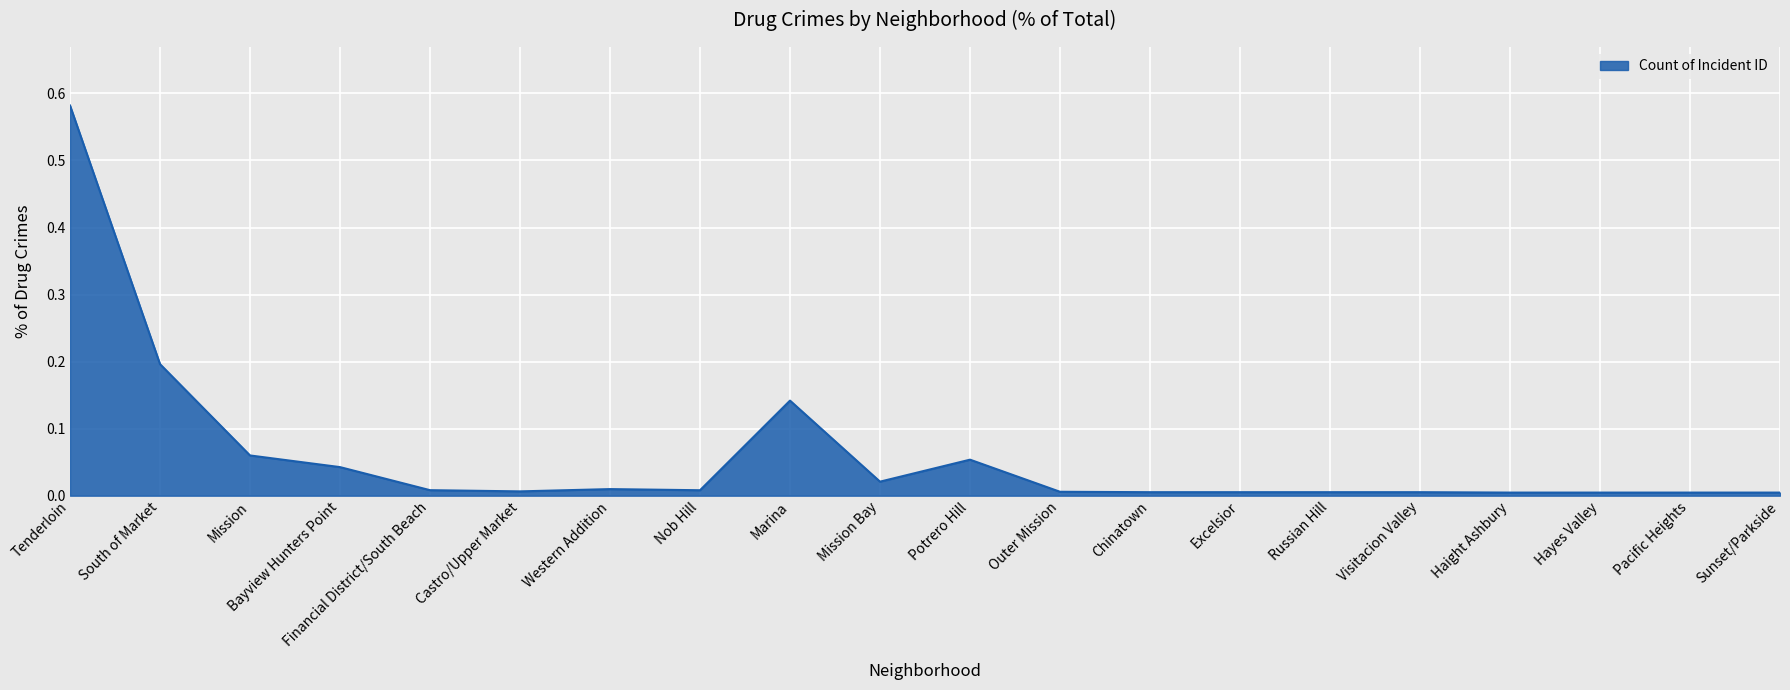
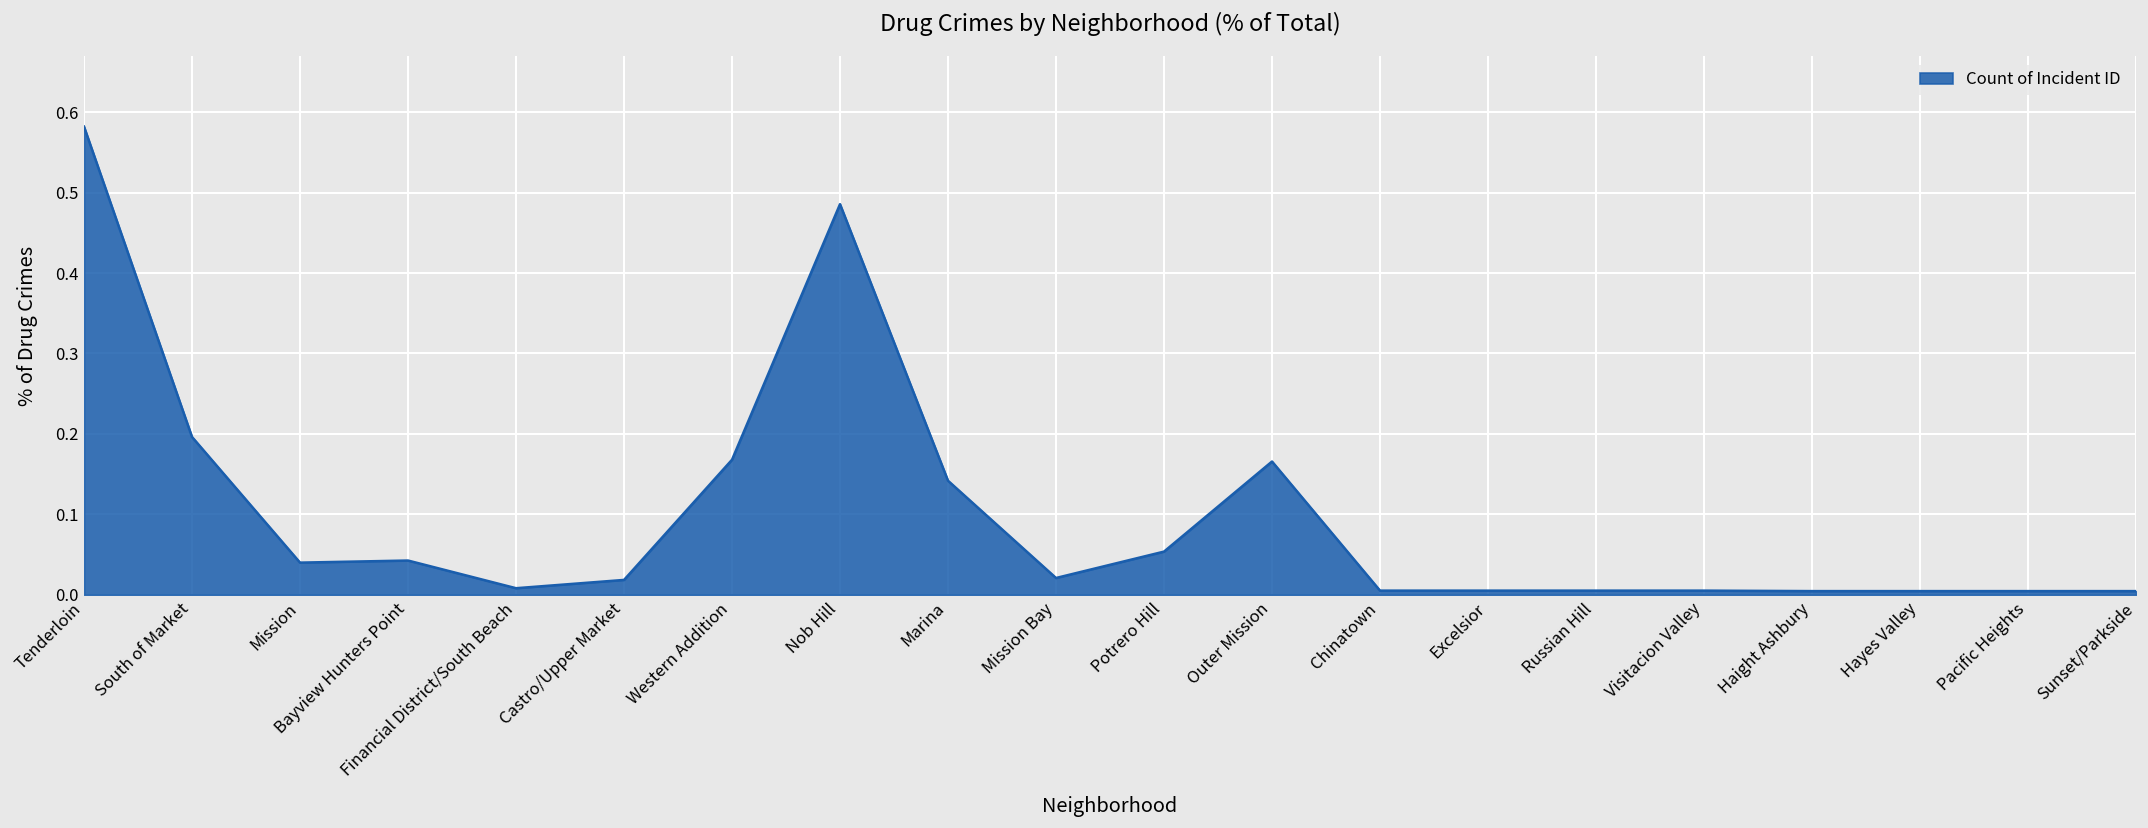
  {
    "Tenderloin": 0.58,
    "South of Market": 0.20,
-   "Mission": 0.06,
+   "Mission": 0.04,
    "Bayview Hunters Point": 0.04,
    "Financial District/South Beach": 0.01,
-   "Castro/Upper Market": 0.01,
-   "Western Addition": 0.01,
-   "Nob Hill": 0.01,
+   "Castro/Upper Market": 0.02,
+   "Western Addition": 0.17,
+   "Nob Hill": 0.49,
    "Marina": 0.14,
    "Mission Bay": 0.02,
    "Potrero Hill": 0.05,
-   "Outer Mission": 0.01,
+   "Outer Mission": 0.17,
    "Chinatown": 0.01,
    "Excelsior": 0.01,
    "Russian Hill": 0.01,
    "Visitacion Valley": 0.01,
    "Haight Ashbury": 0.00,
    "Hayes Valley": 0.00,
    "Pacific Heights": 0.00,
    "Sunset/Parkside": 0.00
  }
